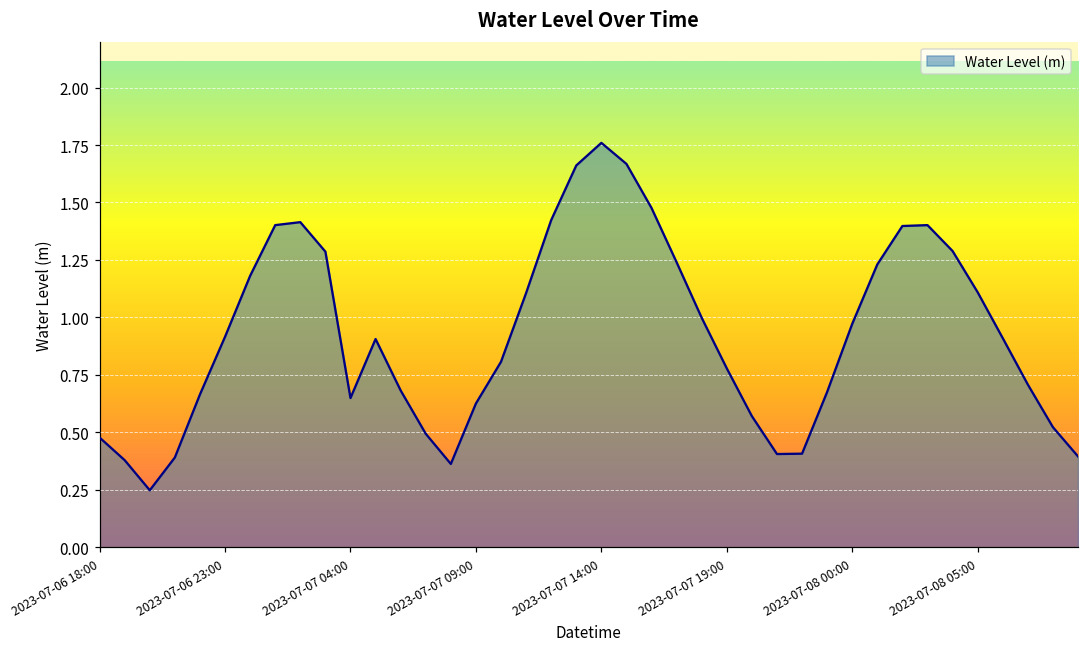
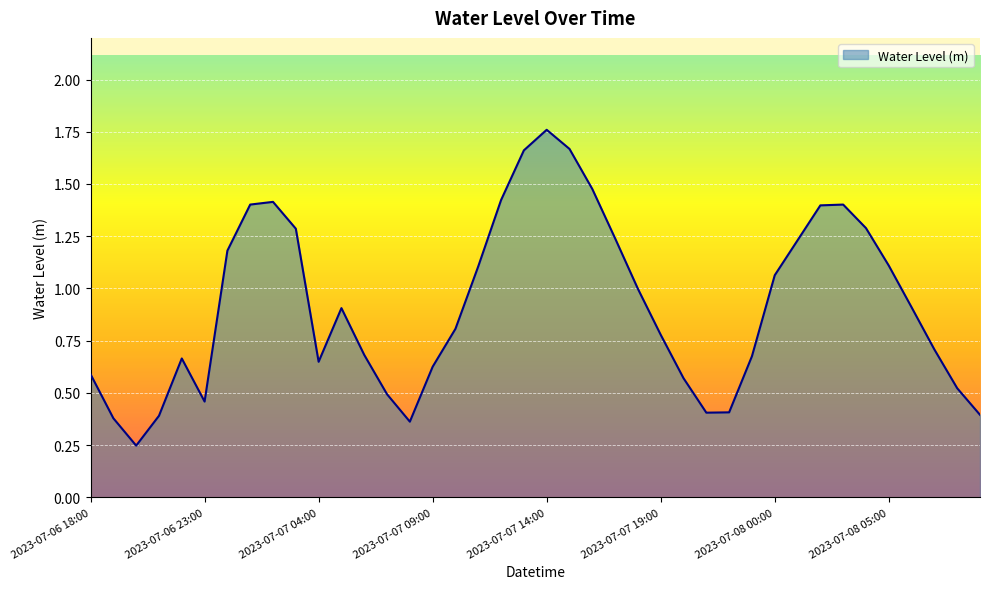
  {
-   "2023-07-06 18:00": 0.48,
-   "2023-07-06 23:00": 0.92,
+   "2023-07-06 18:00": 0.59,
+   "2023-07-06 23:00": 0.46,
    "2023-07-07 04:00": 0.65,
    "2023-07-07 09:00": 0.63,
    "2023-07-07 14:00": 1.76,
    "2023-07-07 19:00": 0.78,
-   "2023-07-08 00:00": 0.97,
+   "2023-07-08 00:00": 1.06,
    "2023-07-08 05:00": 1.11
  }
